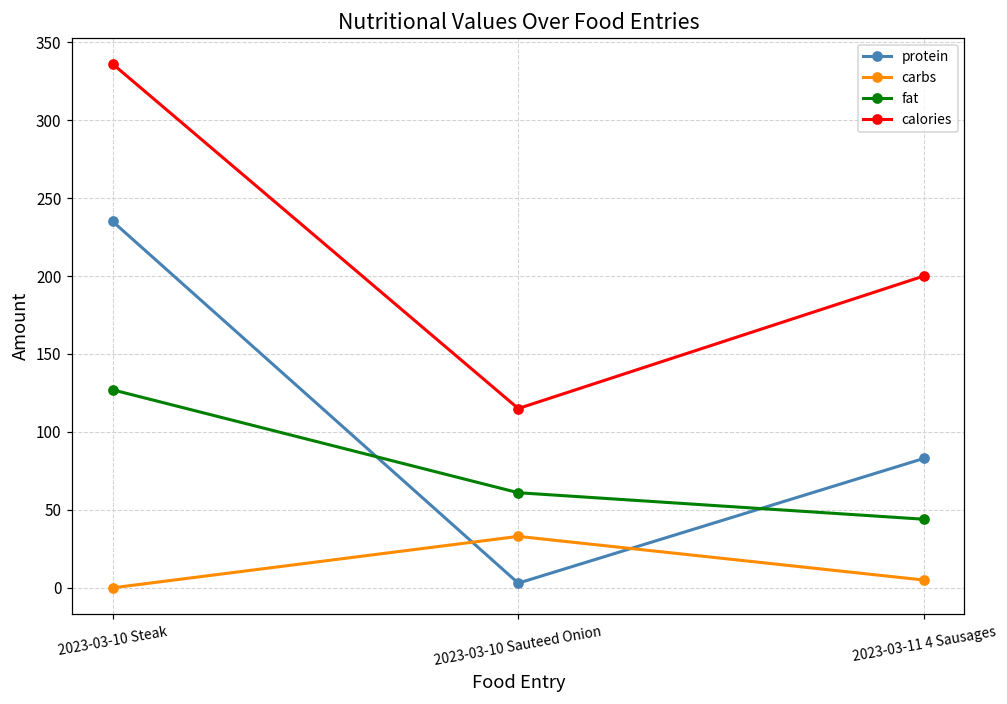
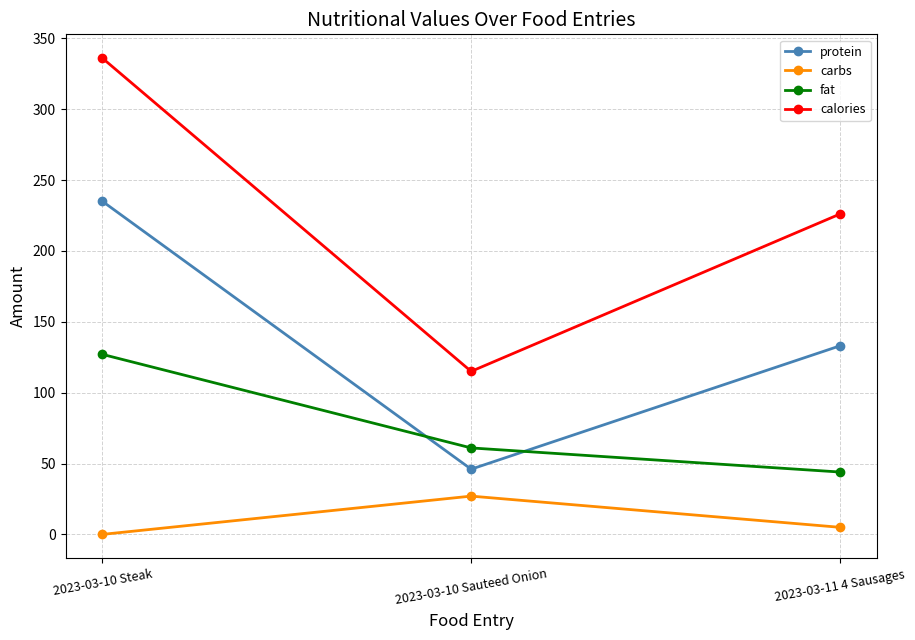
  {
    "protein": {
      "2023-03-10 Steak": 235,
-     "2023-03-10 Sauteed Onion": 3,
-     "2023-03-11 4 Sausages": 83
+     "2023-03-10 Sauteed Onion": 46,
+     "2023-03-11 4 Sausages": 133
    },
    "carbs": {
      "2023-03-10 Steak": 0,
-     "2023-03-10 Sauteed Onion": 33,
+     "2023-03-10 Sauteed Onion": 27,
      "2023-03-11 4 Sausages": 5
    },
    "fat": {
      "2023-03-10 Steak": 127,
      "2023-03-10 Sauteed Onion": 61,
      "2023-03-11 4 Sausages": 44
    },
    "calories": {
      "2023-03-10 Steak": 336,
      "2023-03-10 Sauteed Onion": 115,
-     "2023-03-11 4 Sausages": 200
+     "2023-03-11 4 Sausages": 226
    }
  }
